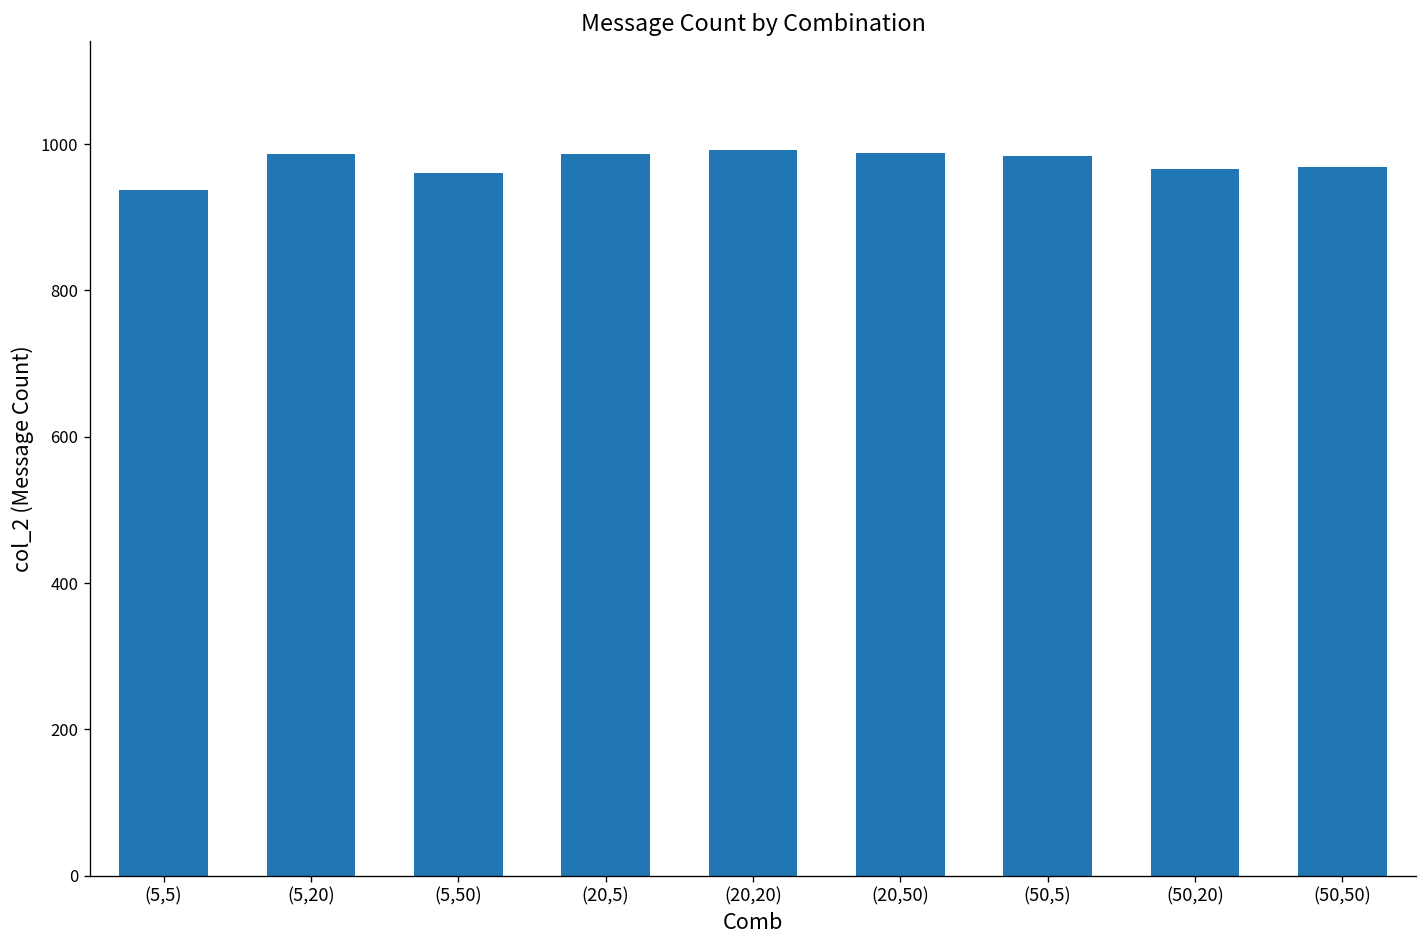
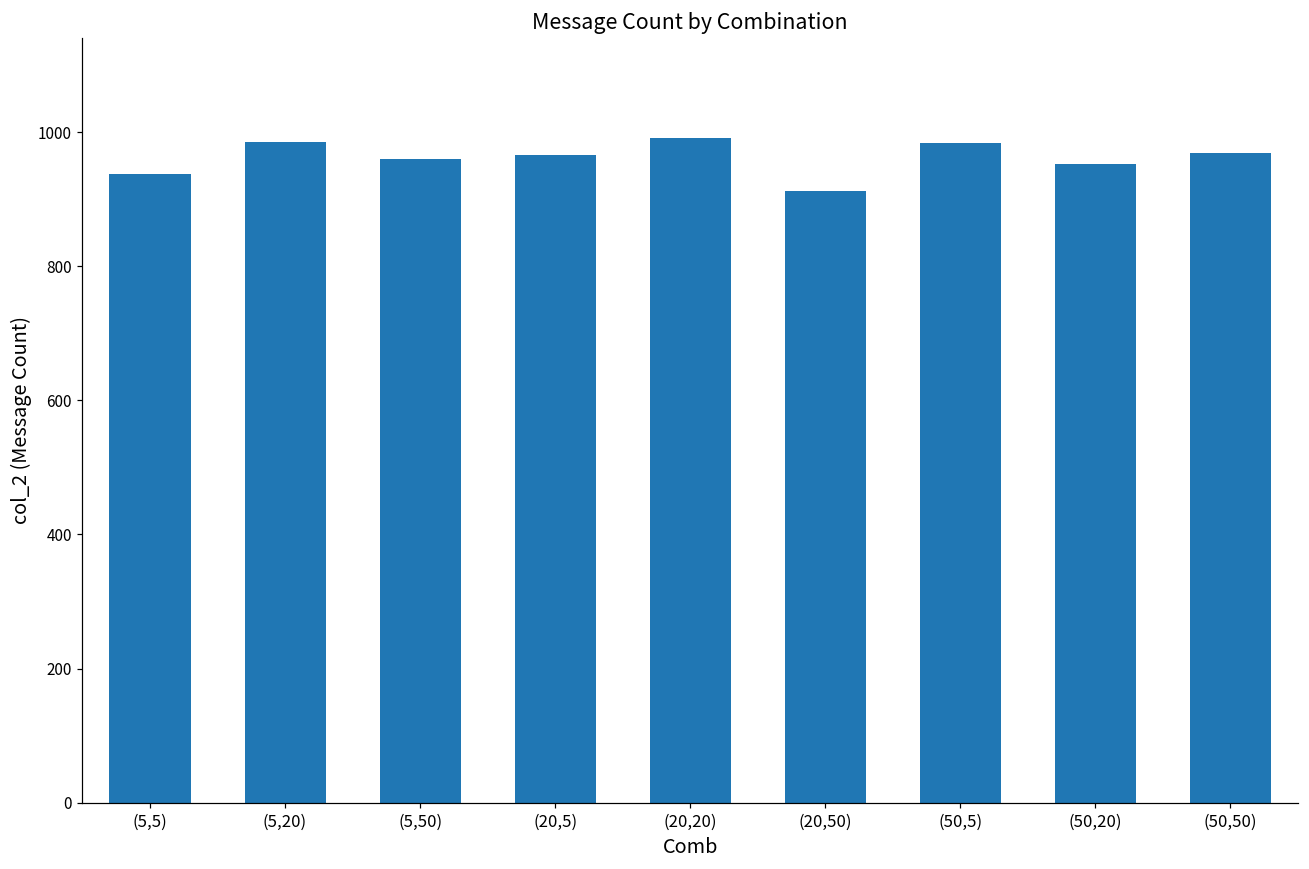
  {
    "(5,5)": 940,
    "(5,20)": 990,
    "(5,50)": 960,
-   "(20,5)": 990,
+   "(20,5)": 970,
    "(20,20)": 990,
-   "(20,50)": 990,
+   "(20,50)": 910,
    "(50,5)": 980,
-   "(50,20)": 970,
+   "(50,20)": 950,
    "(50,50)": 970
  }
